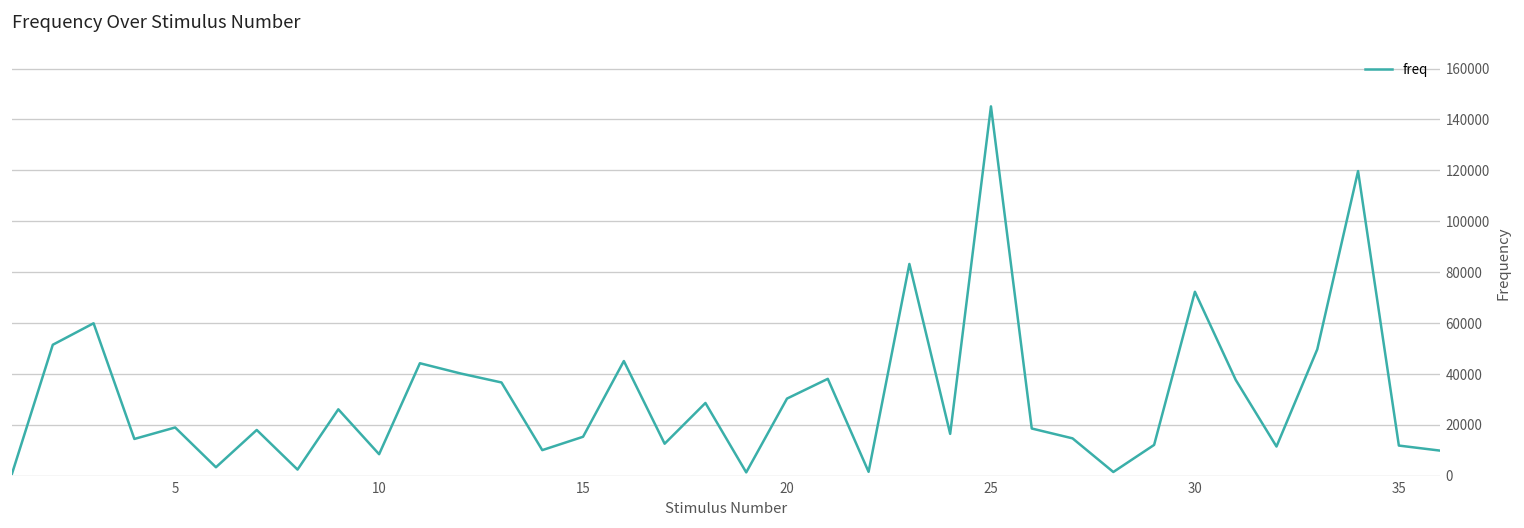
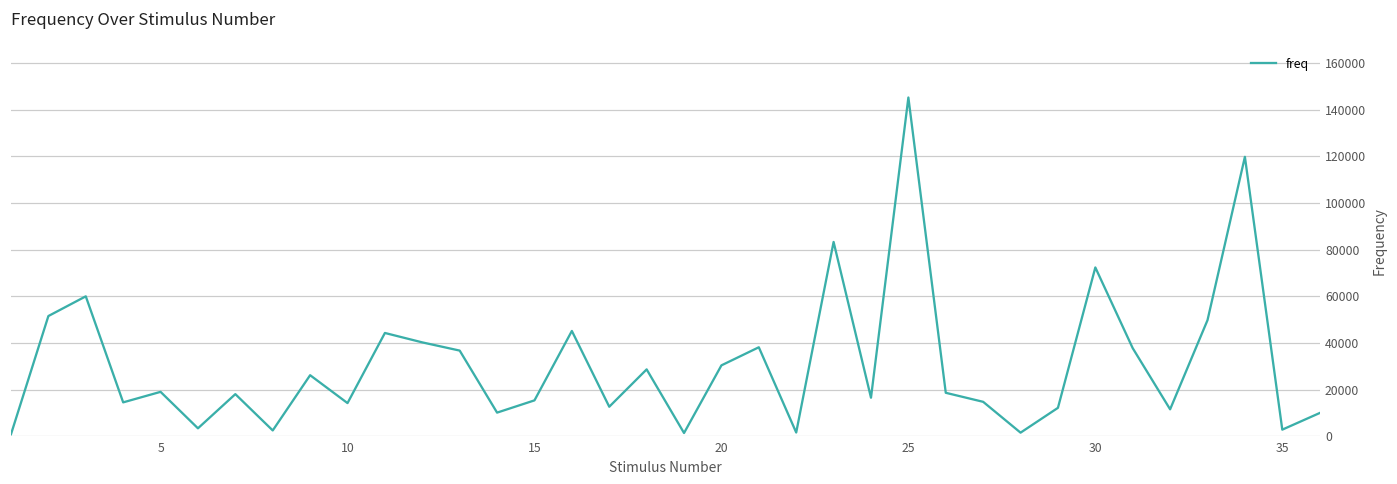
  {
    "5": 19000,
-   "10": 9000,
+   "10": 14000,
    "15": 15000,
    "20": 30000,
    "25": 145000,
    "30": 72000,
-   "35": 12000
+   "35": 3000
  }
